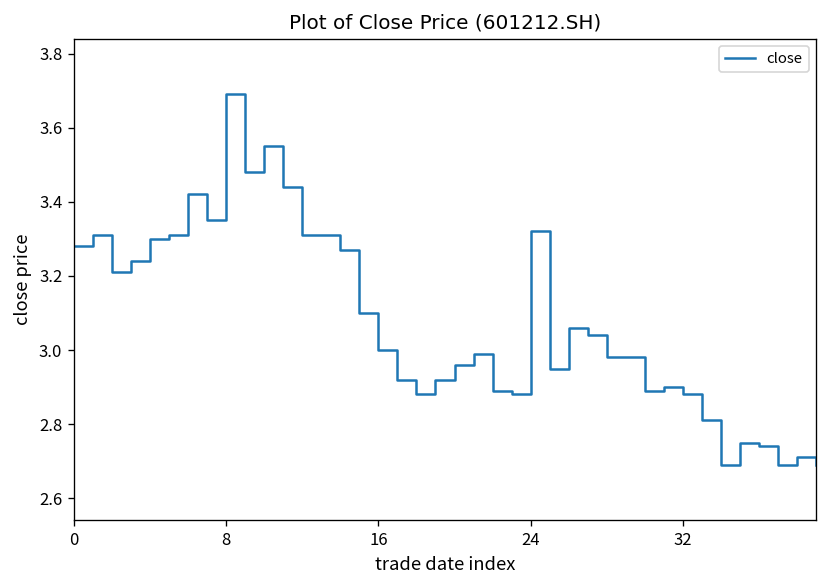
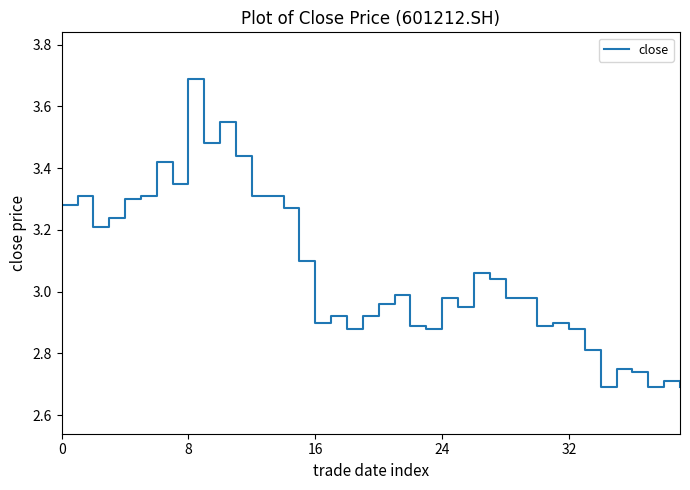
  {
    "0": 3.28,
    "8": 3.69,
-   "16": 3.0,
-   "24": 3.32,
+   "16": 2.9,
+   "24": 2.98,
    "32": 2.88
  }
